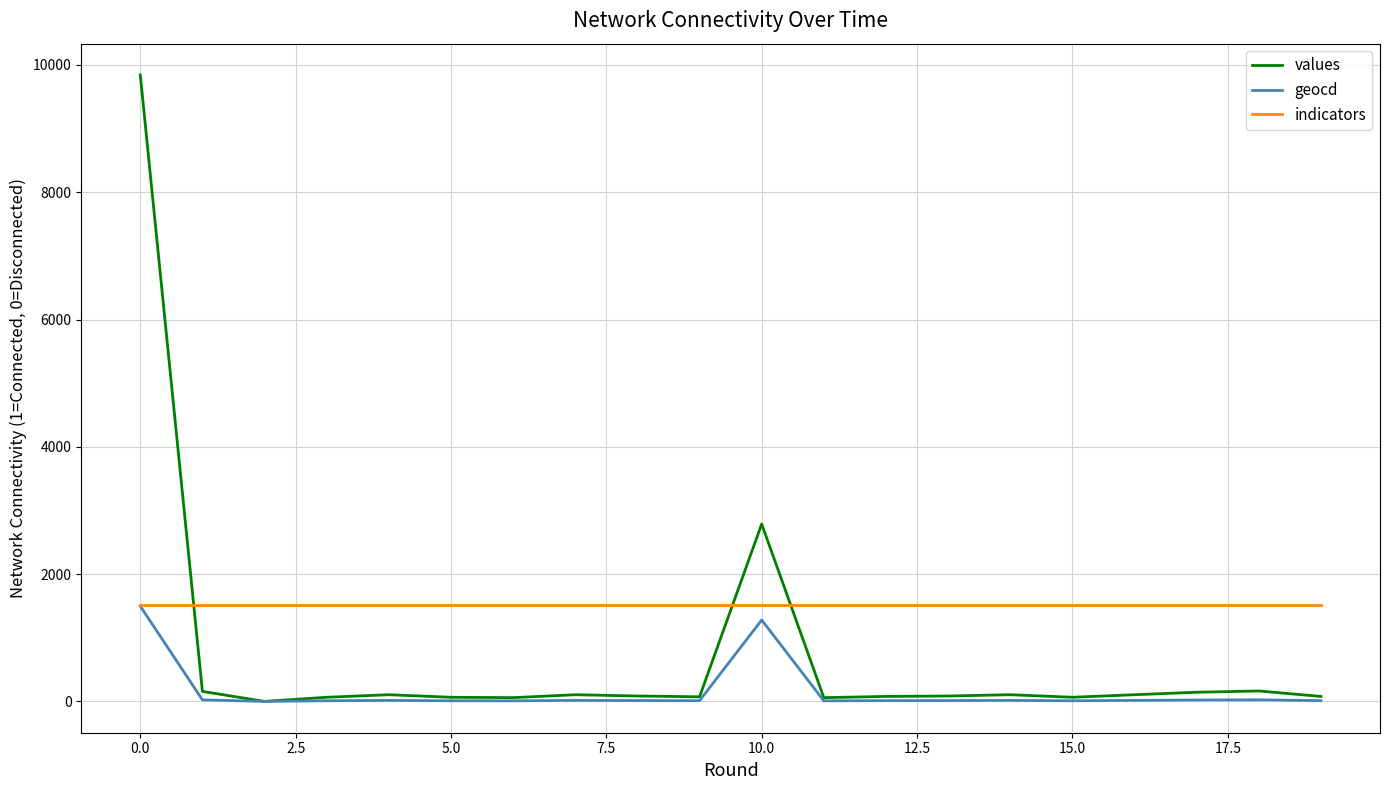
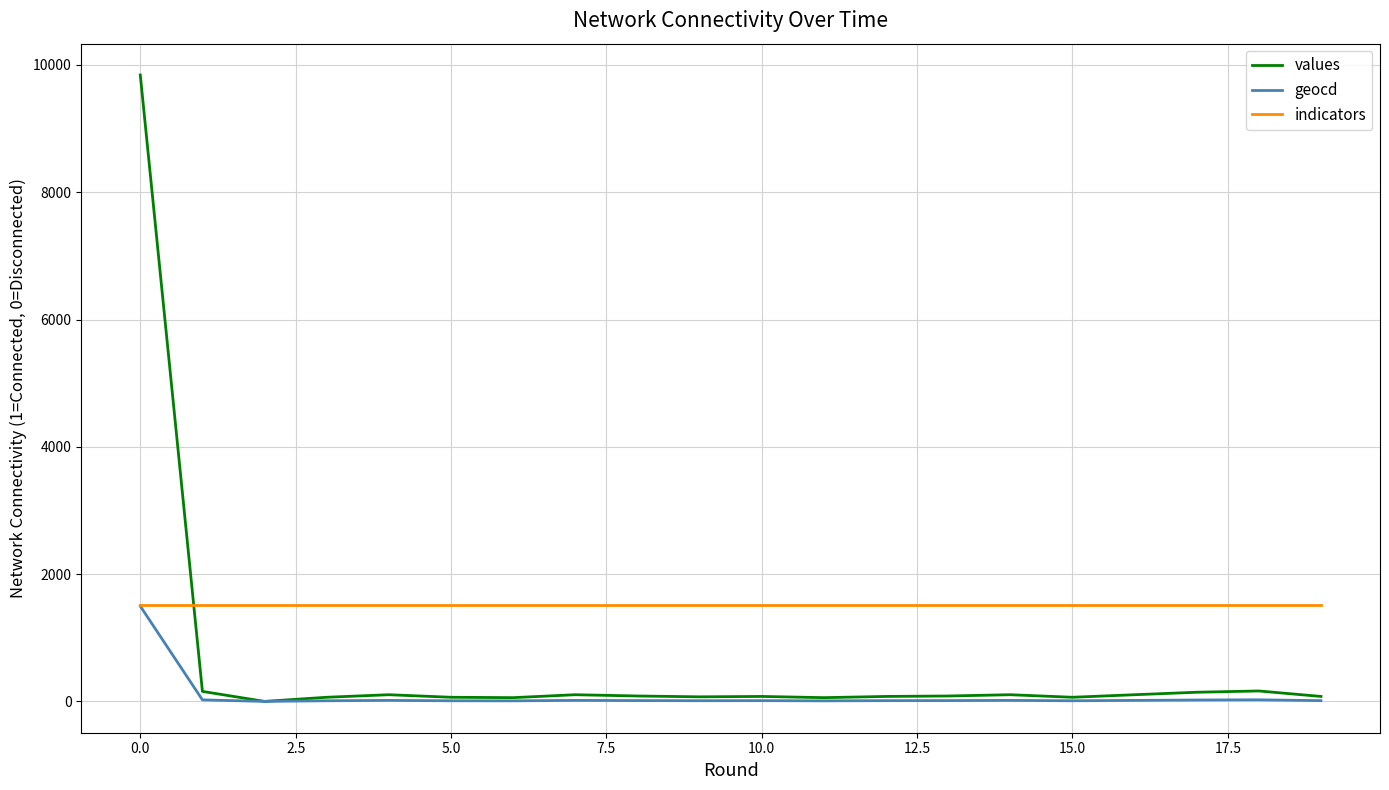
  {
    "values": {
      "0.0": 9800,
      "5.0": 100,
-     "10.0": 2800,
+     "10.0": 100,
      "15.0": 100
    },
    "geocd": {
      "5.0": 0,
-     "10.0": 1300,
+     "10.0": 0,
      "15.0": 0
    },
    "indicators": {
      "5.0": 1500,
      "10.0": 1500,
      "15.0": 1500
    }
  }
